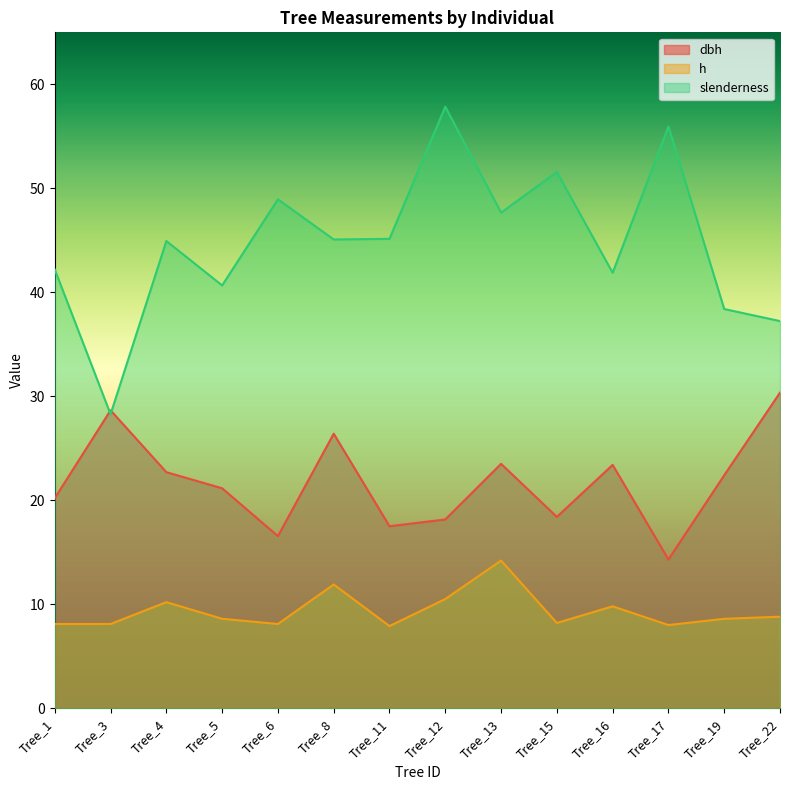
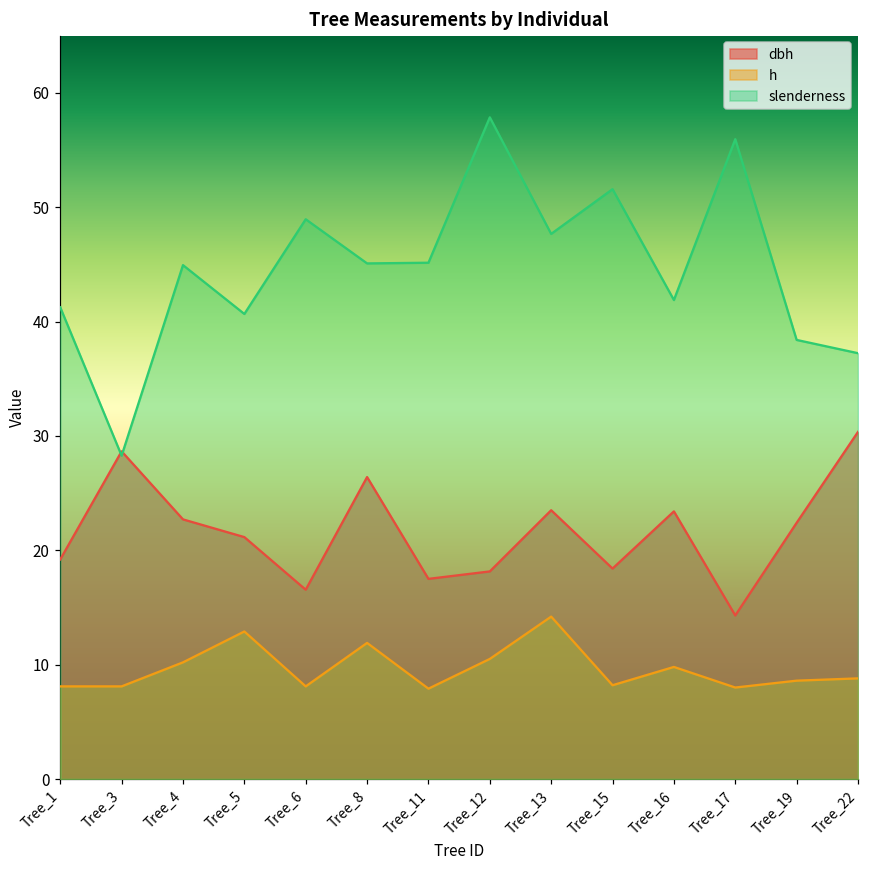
  {
    "dbh": {
-     "Tree_1": 20.2,
+     "Tree_1": 19.2,
      "Tree_3": 28.7,
      "Tree_4": 22.7,
      "Tree_5": 21.2,
      "Tree_6": 16.6,
      "Tree_8": 26.4,
      "Tree_11": 17.5,
      "Tree_12": 18.2,
      "Tree_13": 23.5,
      "Tree_15": 18.4,
      "Tree_16": 23.4,
      "Tree_17": 14.3,
      "Tree_19": 22.4,
      "Tree_22": 30.4
    },
    "h": {
      "Tree_1": 8.1,
      "Tree_3": 8.1,
      "Tree_4": 10.2,
-     "Tree_5": 8.6,
+     "Tree_5": 12.9,
      "Tree_6": 8.1,
      "Tree_8": 11.9,
      "Tree_11": 7.9,
      "Tree_12": 10.5,
      "Tree_13": 14.2,
      "Tree_15": 8.2,
      "Tree_16": 9.8,
      "Tree_17": 8.0,
      "Tree_19": 8.6,
      "Tree_22": 8.8
    },
    "slenderness": {
-     "Tree_1": 42.2,
+     "Tree_1": 41.2,
      "Tree_3": 28.3,
      "Tree_4": 44.9,
      "Tree_5": 40.7,
      "Tree_6": 48.9,
      "Tree_8": 45.1,
      "Tree_11": 45.1,
      "Tree_12": 57.9,
      "Tree_13": 47.7,
      "Tree_15": 51.6,
      "Tree_16": 41.9,
      "Tree_17": 55.9,
      "Tree_19": 38.4,
      "Tree_22": 37.2
    }
  }
